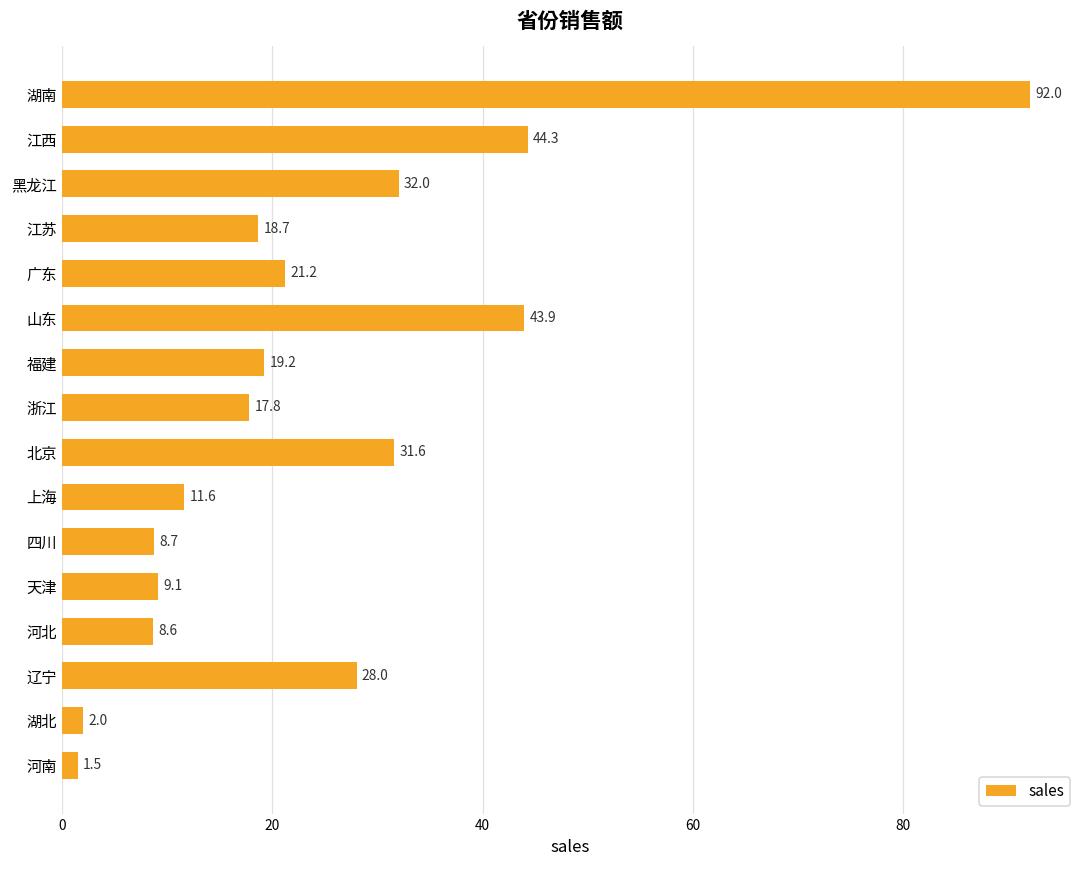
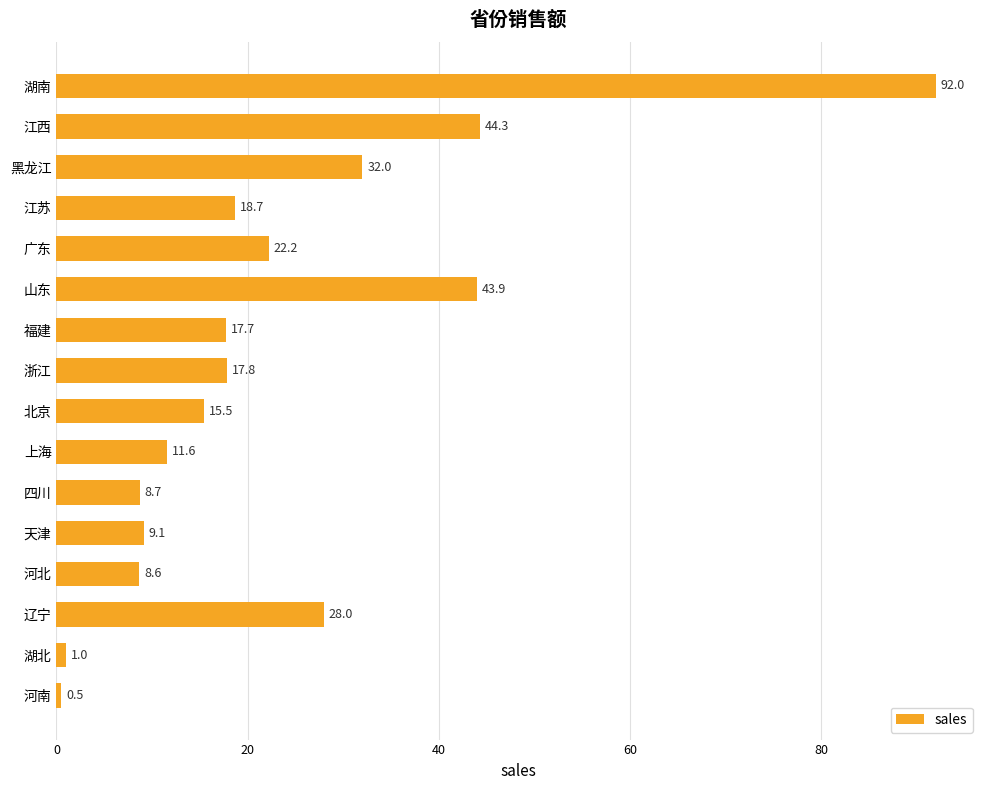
  {
    "湖南": 92.0,
    "江西": 44.3,
    "黑龙江": 32.0,
    "江苏": 18.7,
-   "广东": 21.2,
+   "广东": 22.2,
    "山东": 43.9,
-   "福建": 19.2,
+   "福建": 17.7,
    "浙江": 17.8,
-   "北京": 31.6,
+   "北京": 15.5,
    "上海": 11.6,
    "四川": 8.7,
    "天津": 9.1,
    "河北": 8.6,
    "辽宁": 28.0,
-   "湖北": 2.0,
-   "河南": 1.5
+   "湖北": 1.0,
+   "河南": 0.5
  }
